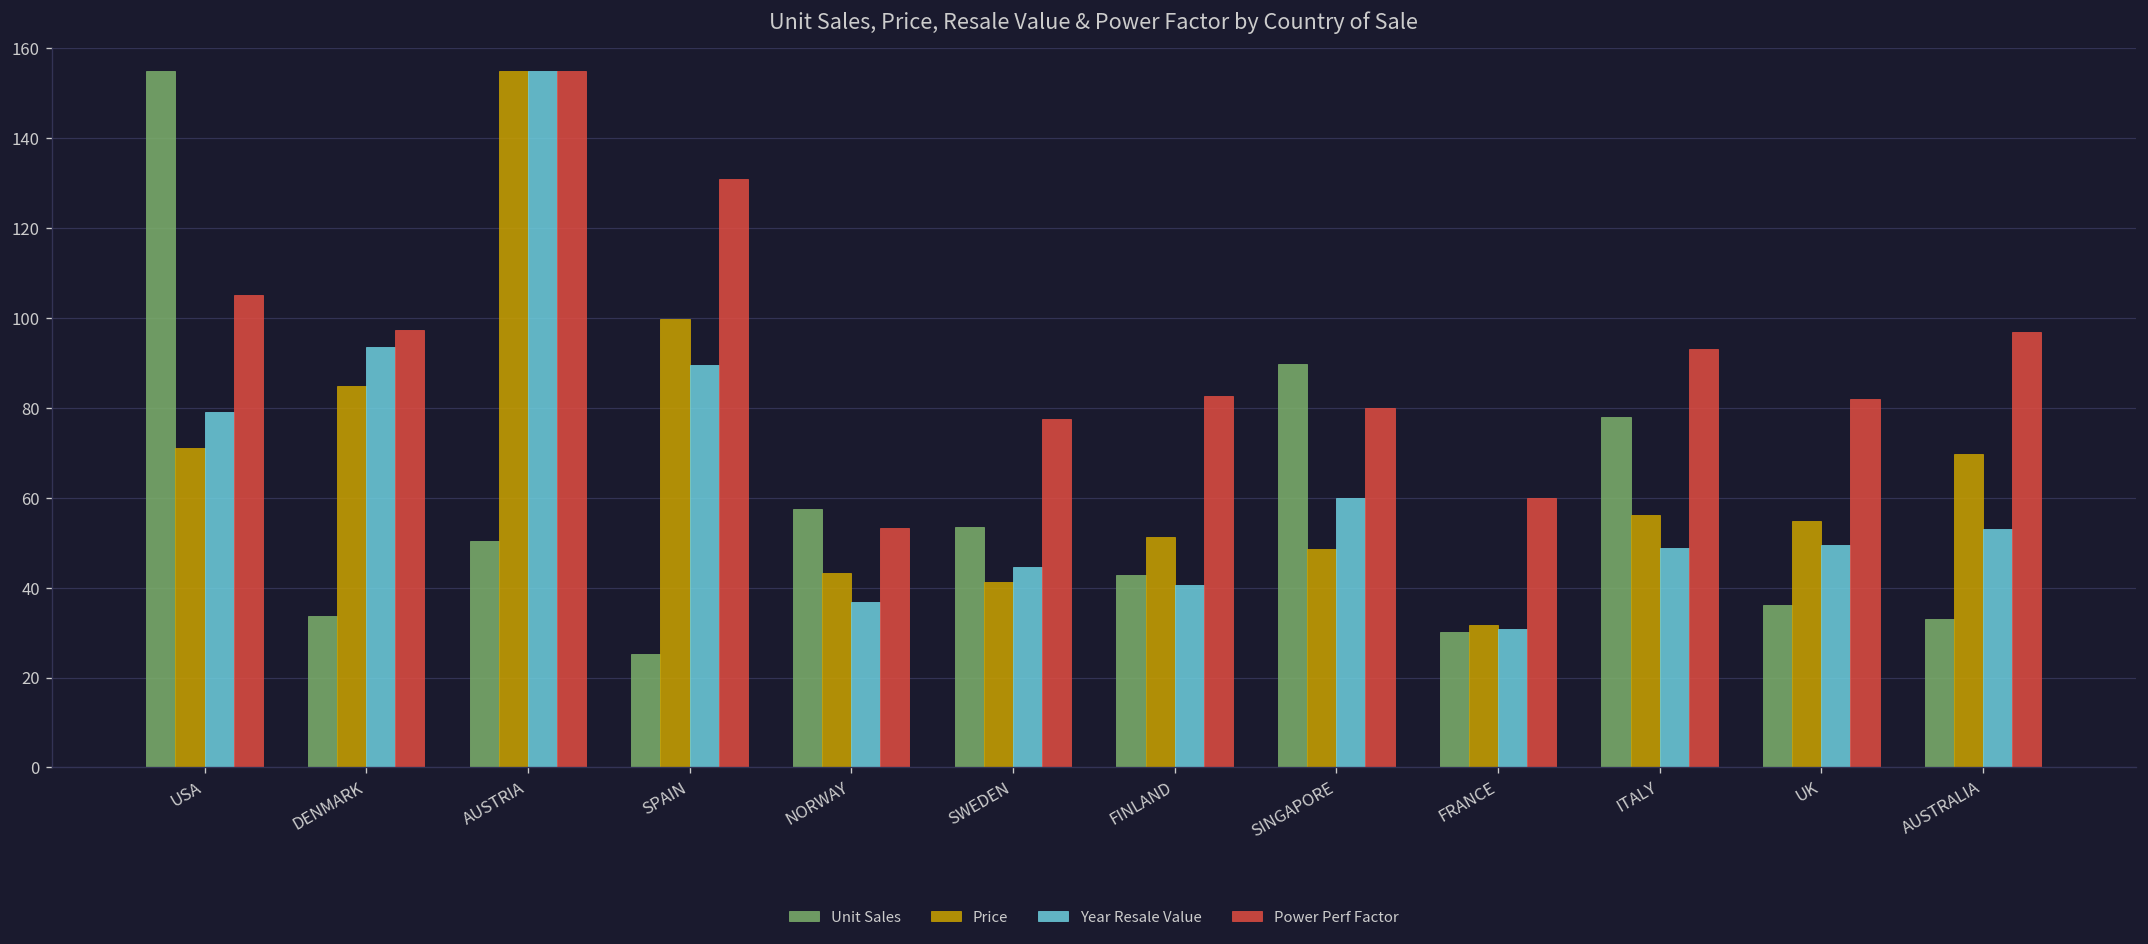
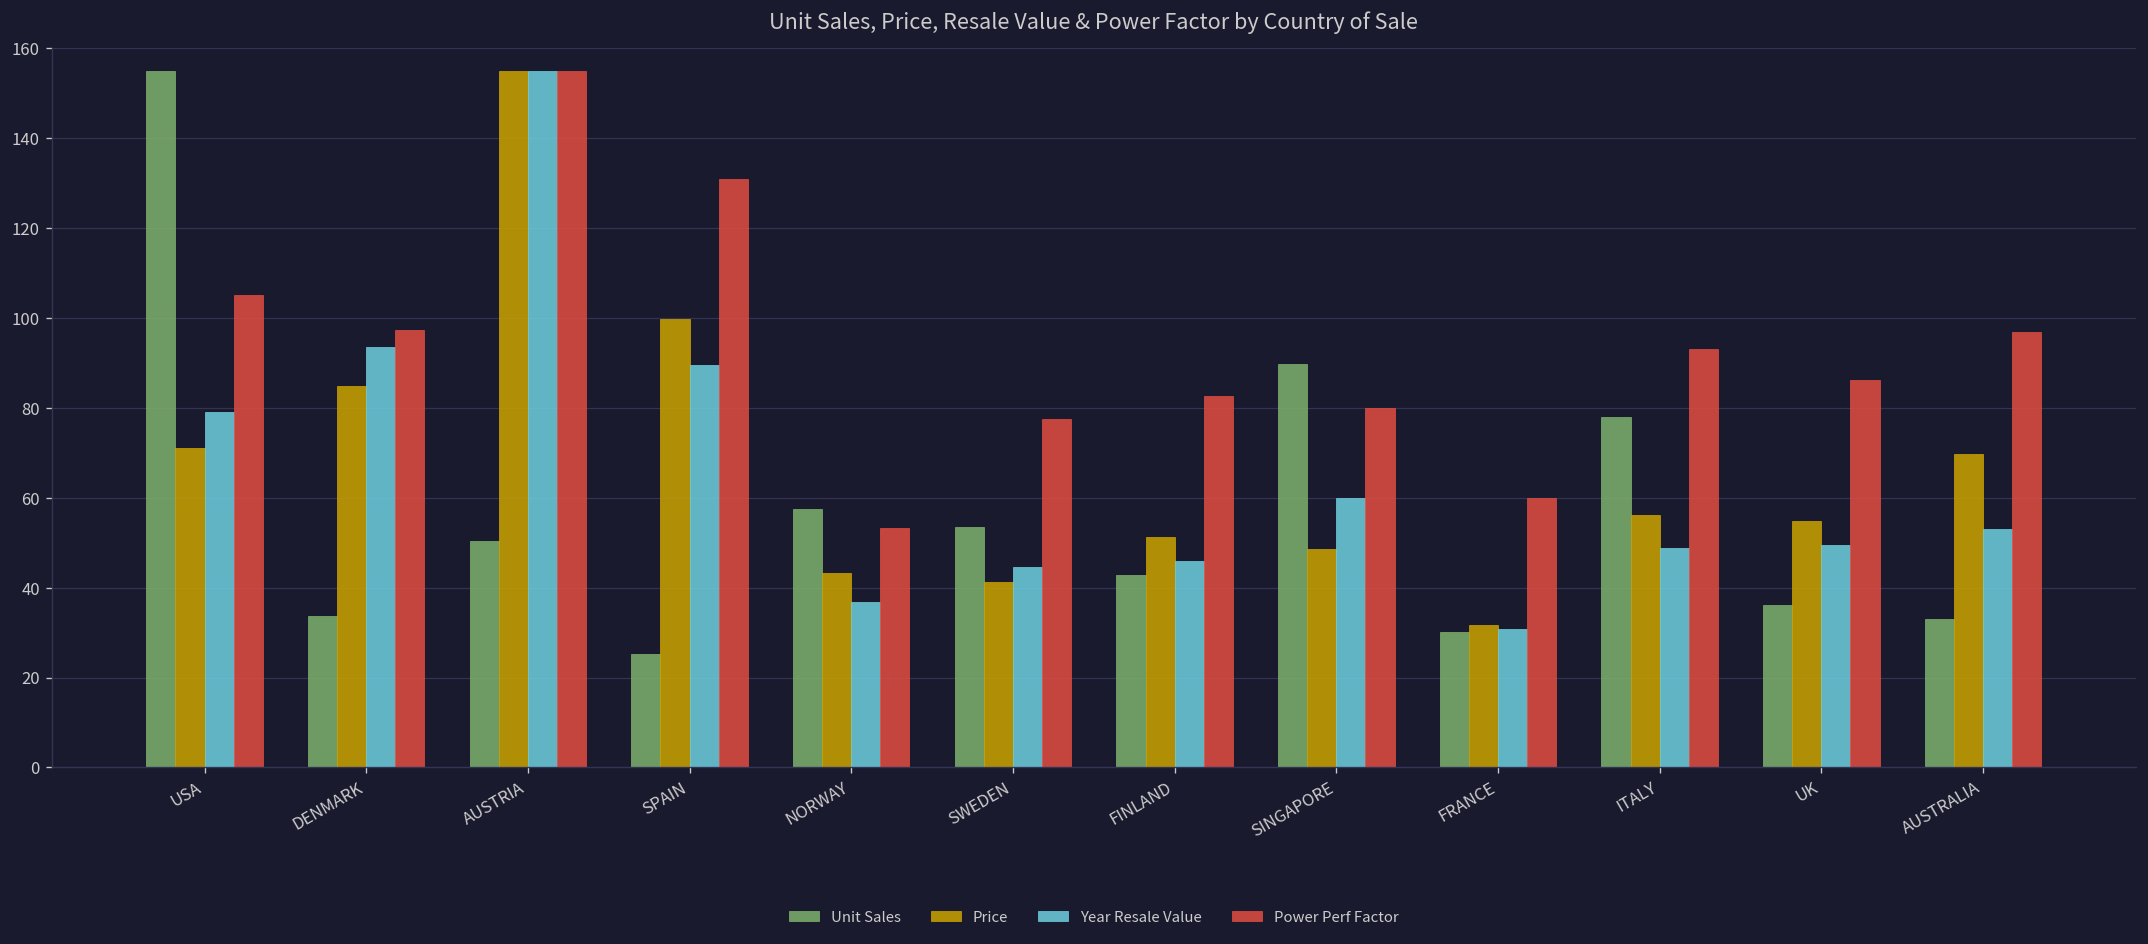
  {
    "Unit Sales": {
      "USA": 155,
      "DENMARK": 34,
      "AUSTRIA": 50,
      "SPAIN": 25,
      "NORWAY": 58,
      "SWEDEN": 53,
      "FINLAND": 43,
      "SINGAPORE": 90,
      "FRANCE": 30,
      "ITALY": 78,
      "UK": 36,
      "AUSTRALIA": 33
    },
    "Price": {
      "USA": 71,
      "DENMARK": 85,
      "AUSTRIA": 155,
      "SPAIN": 100,
      "NORWAY": 43,
      "SWEDEN": 41,
      "FINLAND": 51,
      "SINGAPORE": 49,
      "FRANCE": 32,
      "ITALY": 56,
      "UK": 55,
      "AUSTRALIA": 70
    },
    "Year Resale Value": {
      "USA": 79,
      "DENMARK": 94,
      "AUSTRIA": 155,
      "SPAIN": 90,
      "NORWAY": 37,
      "SWEDEN": 45,
-     "FINLAND": 41,
+     "FINLAND": 46,
      "SINGAPORE": 60,
      "FRANCE": 31,
      "ITALY": 49,
      "UK": 50,
      "AUSTRALIA": 53
    },
    "Power Perf Factor": {
      "USA": 105,
      "DENMARK": 97,
      "AUSTRIA": 155,
      "SPAIN": 131,
      "NORWAY": 53,
      "SWEDEN": 77,
      "FINLAND": 83,
      "SINGAPORE": 80,
      "FRANCE": 60,
      "ITALY": 93,
-     "UK": 82,
+     "UK": 86,
      "AUSTRALIA": 97
    }
  }
